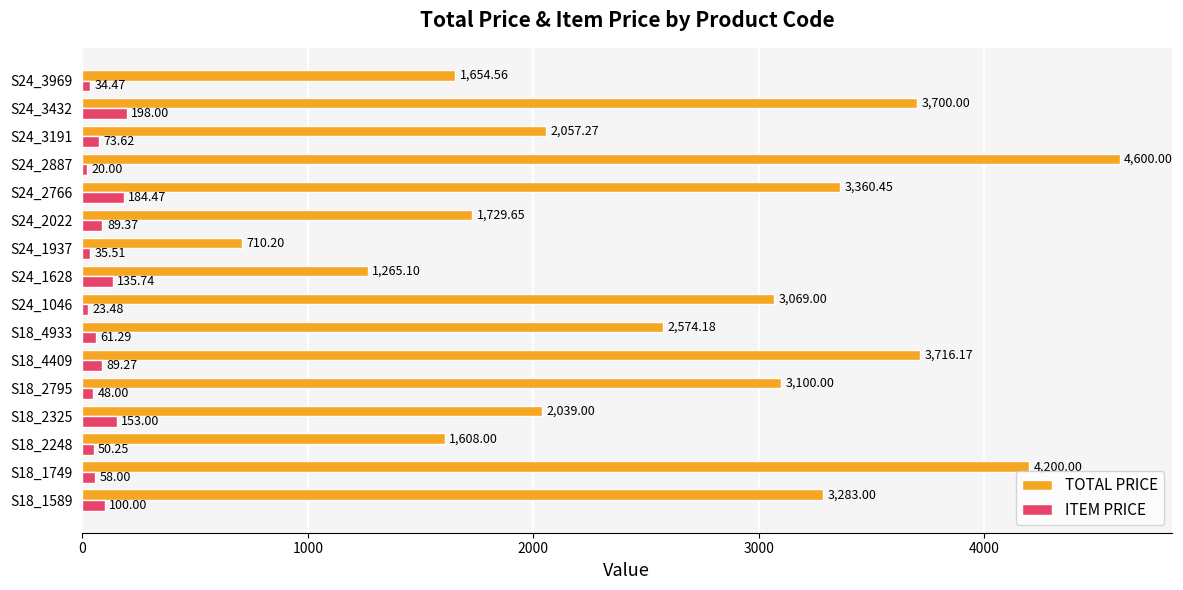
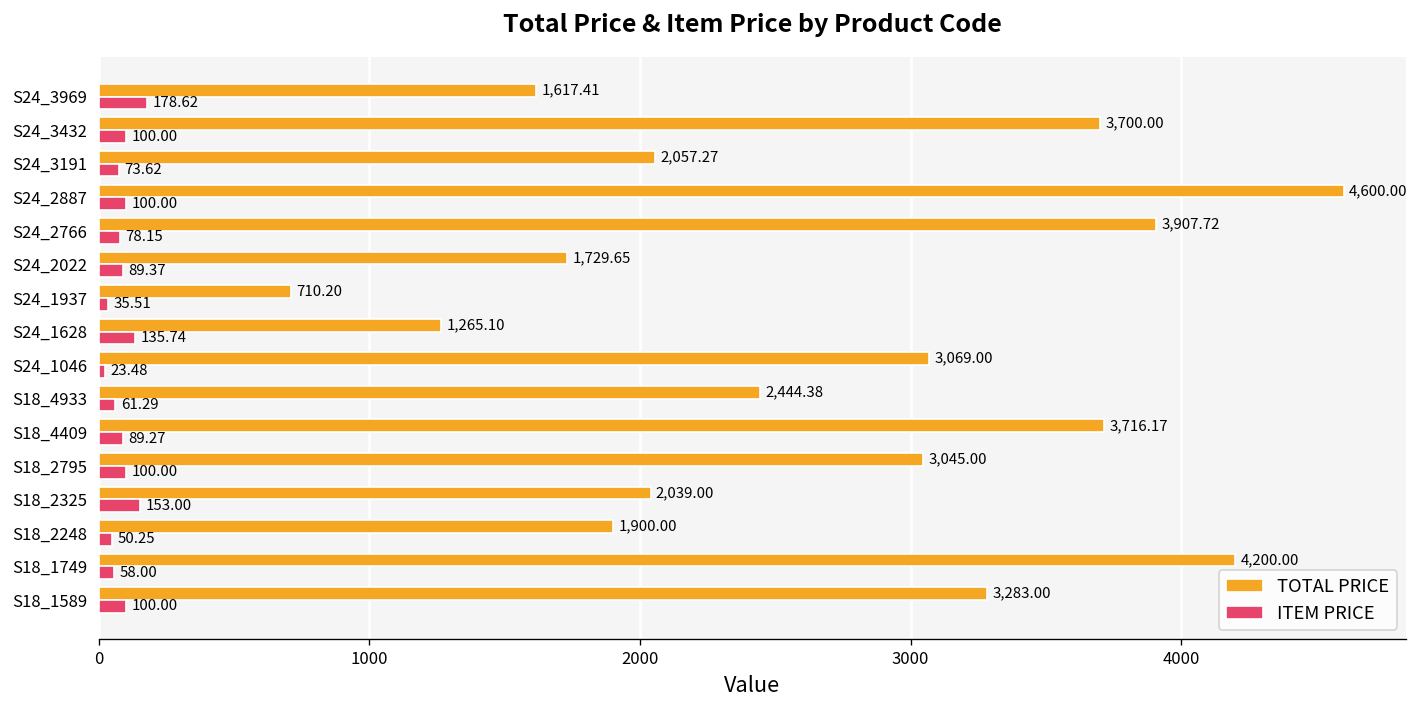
  {
    "TOTAL PRICE": {
-     "S24_3969": "1,654.56",
+     "S24_3969": "1,617.41",
      "S24_3432": "3,700.00",
      "S24_3191": "2,057.27",
      "S24_2887": "4,600.00",
-     "S24_2766": "3,360.45",
+     "S24_2766": "3,907.72",
      "S24_2022": "1,729.65",
      "S24_1937": "710.20",
      "S24_1628": "1,265.10",
      "S24_1046": "3,069.00",
-     "S18_4933": "2,574.18",
+     "S18_4933": "2,444.38",
      "S18_4409": "3,716.17",
-     "S18_2795": "3,100.00",
+     "S18_2795": "3,045.00",
      "S18_2325": "2,039.00",
-     "S18_2248": "1,608.00",
+     "S18_2248": "1,900.00",
      "S18_1589": "3,283.00"
    },
    "ITEM PRICE": {
-     "S24_3969": "34.47",
-     "S24_3432": "198.00",
+     "S24_3969": "178.62",
+     "S24_3432": "100.00",
      "S24_3191": "73.62",
-     "S24_2887": "20.00",
-     "S24_2766": "184.47",
+     "S24_2887": "100.00",
+     "S24_2766": "78.15",
      "S24_2022": "89.37",
      "S24_1937": "35.51",
      "S24_1628": "135.74",
      "S24_1046": "23.48",
      "S18_4933": "61.29",
      "S18_4409": "89.27",
-     "S18_2795": "48.00",
+     "S18_2795": "100.00",
      "S18_2325": "153.00",
      "S18_2248": "50.25",
      "S18_1749": "58.00",
      "S18_1589": "100.00"
    }
  }
